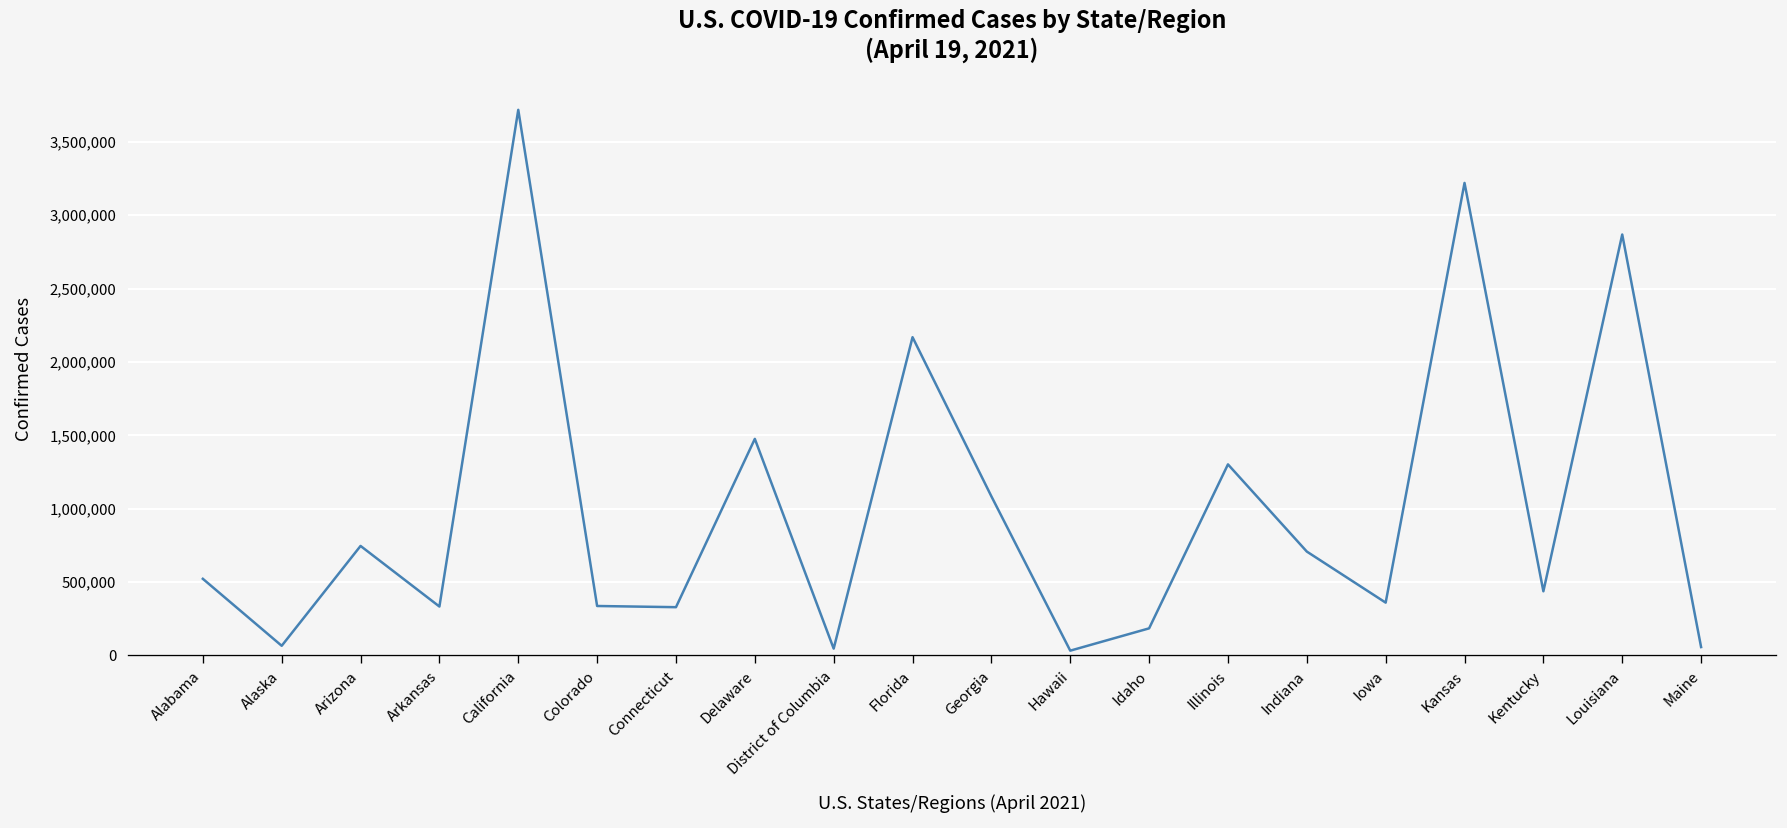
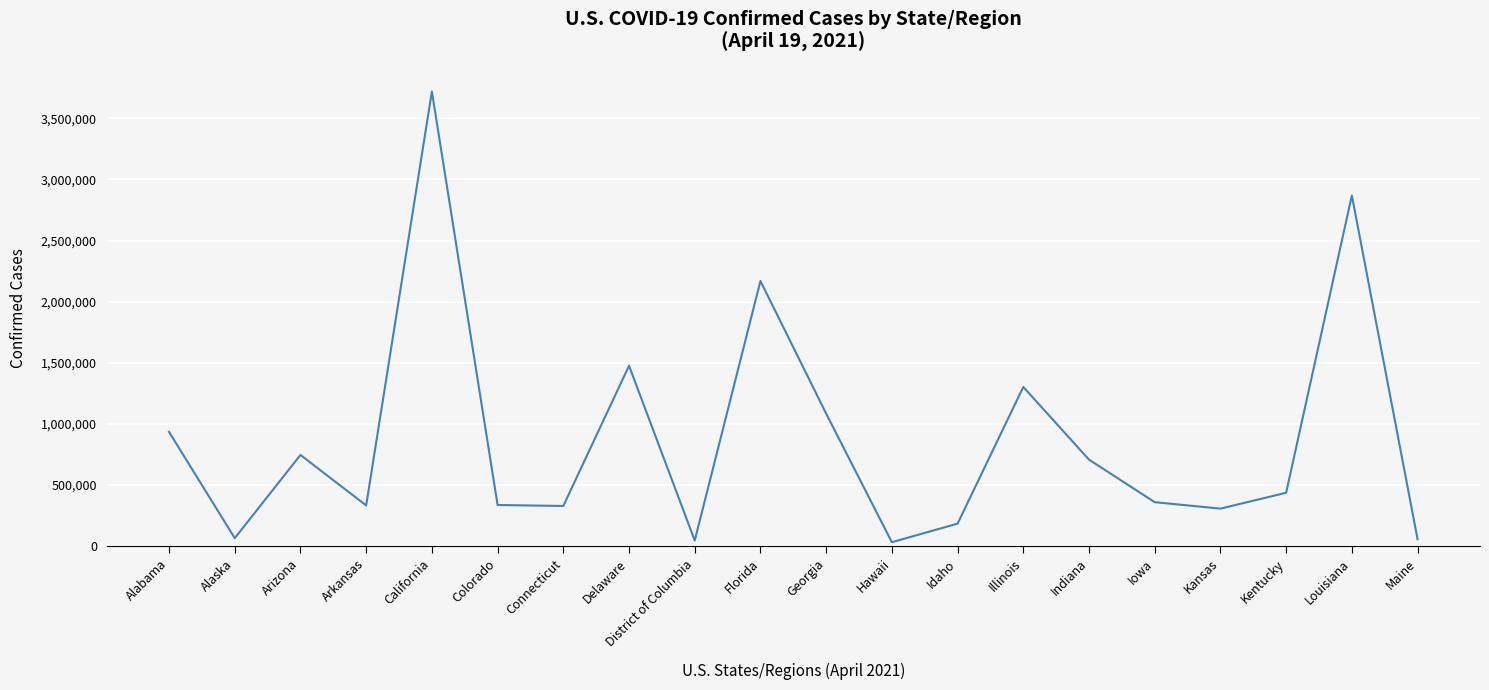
  {
-   "Alabama": "520,000",
+   "Alabama": "930,000",
    "Alaska": "70,000",
    "Arizona": "750,000",
    "Arkansas": "330,000",
    "California": "3,720,000",
    "Colorado": "340,000",
    "Connecticut": "330,000",
    "Delaware": "1,480,000",
    "District of Columbia": "50,000",
    "Florida": "2,170,000",
    "Georgia": "1,080,000",
    "Hawaii": "30,000",
    "Idaho": "180,000",
    "Illinois": "1,300,000",
    "Indiana": "710,000",
    "Iowa": "360,000",
-   "Kansas": "3,220,000",
+   "Kansas": "310,000",
    "Kentucky": "440,000",
    "Louisiana": "2,870,000",
    "Maine": "60,000"
  }
